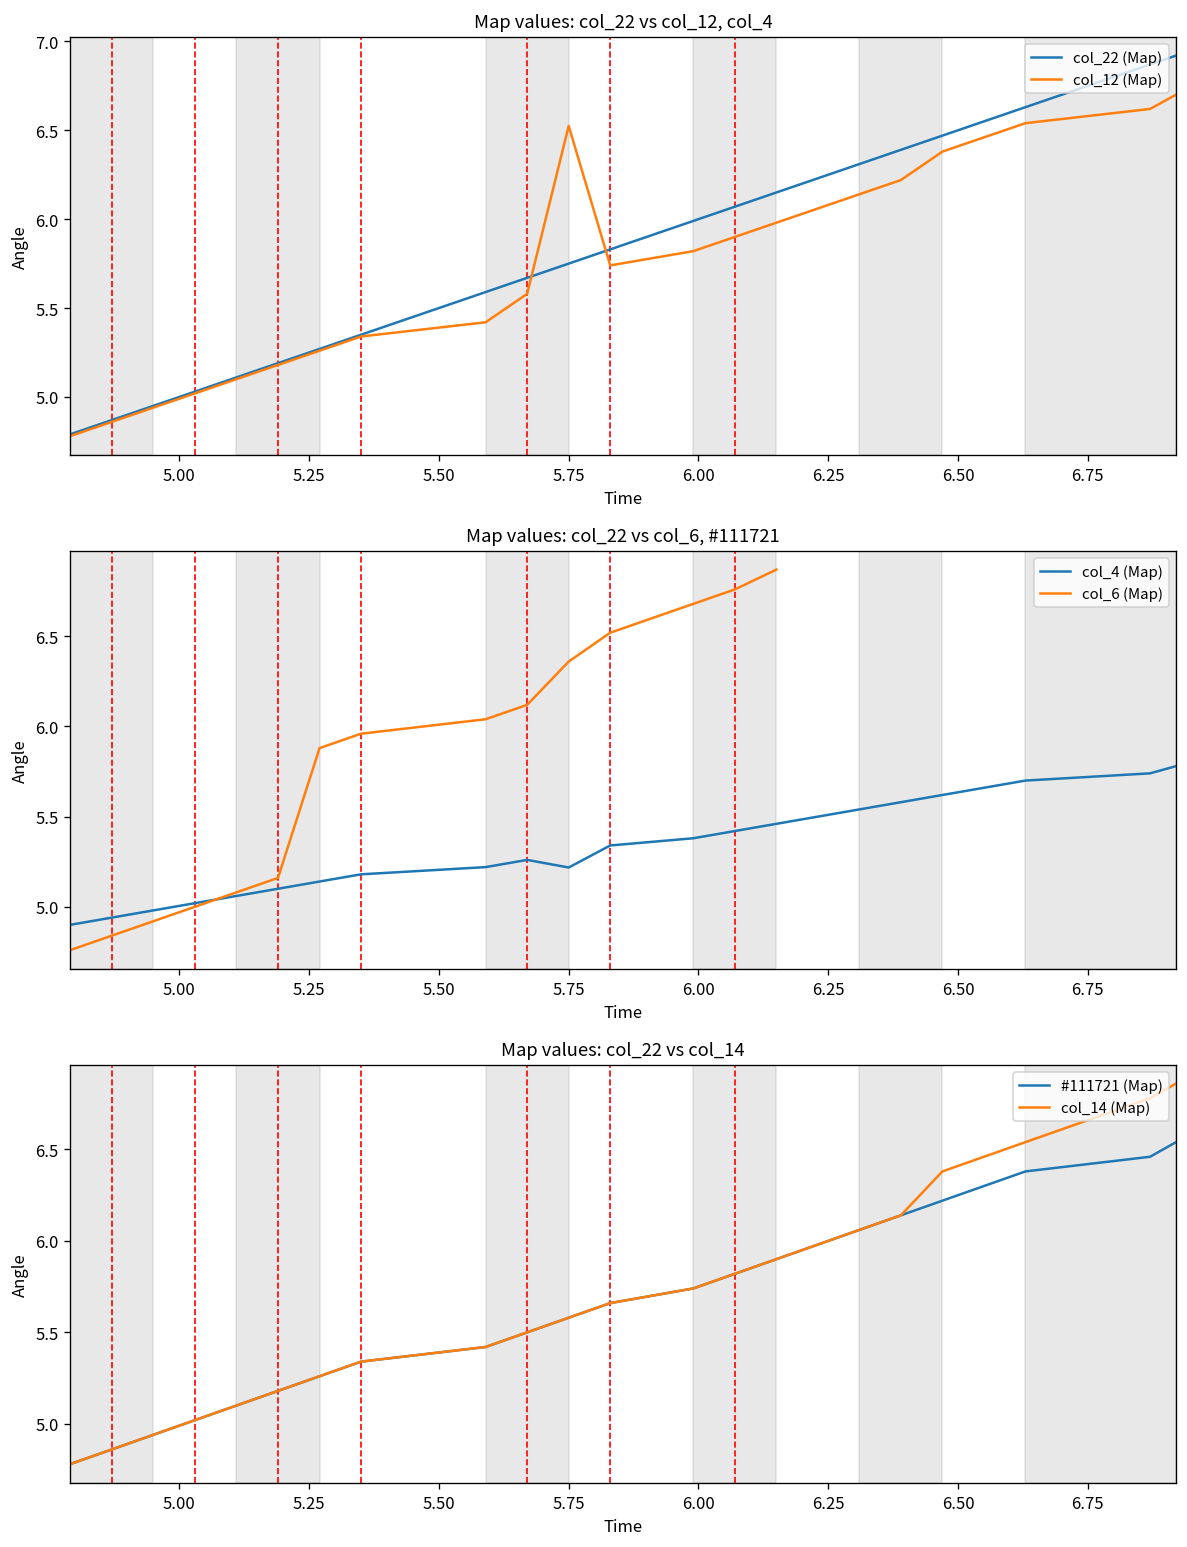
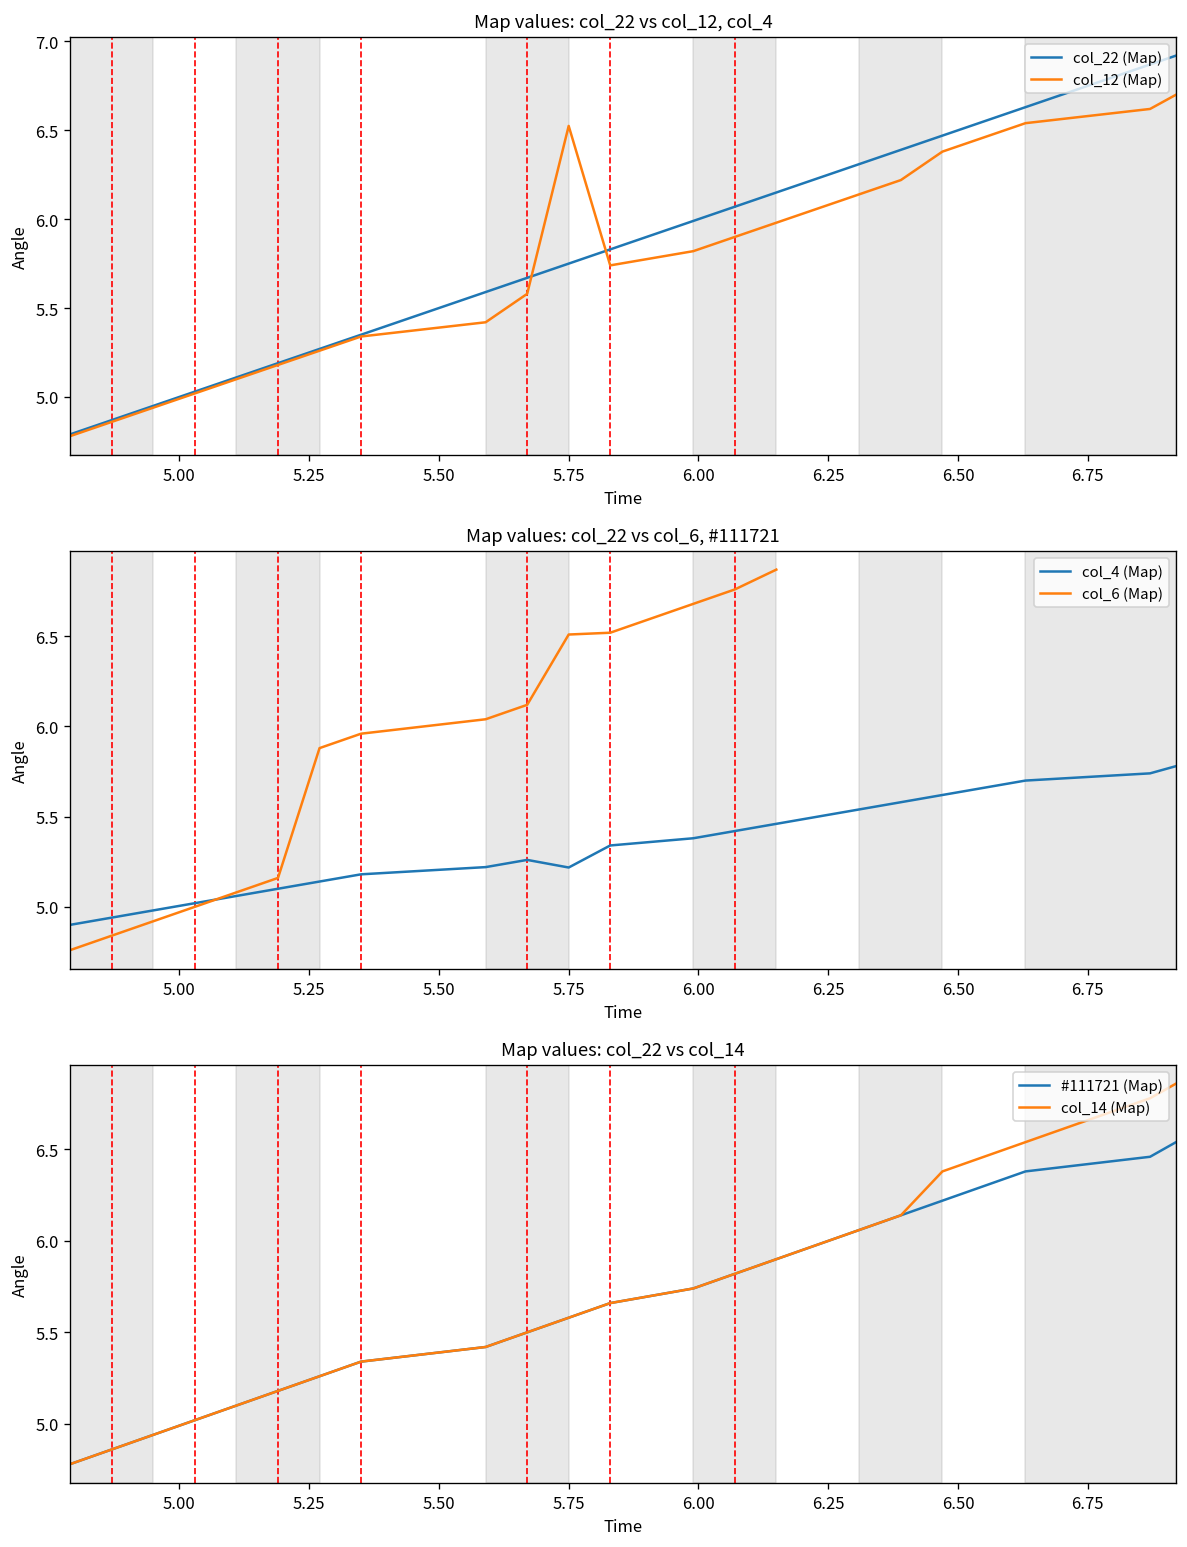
  {
    "Map values: col_22 vs col_12, col_4": {
      "col_22 (Map)": {
        "5.75": 5.75
      },
      "col_12 (Map)": {
        "5.75": 6.52
      }
    },
    "Map values: col_22 vs col_6, #111721": {
      "col_4 (Map)": {
        "5.75": 5.22
      },
      "col_6 (Map)": {
-       "5.75": 6.36
+       "5.75": 6.51
      }
    }
  }
